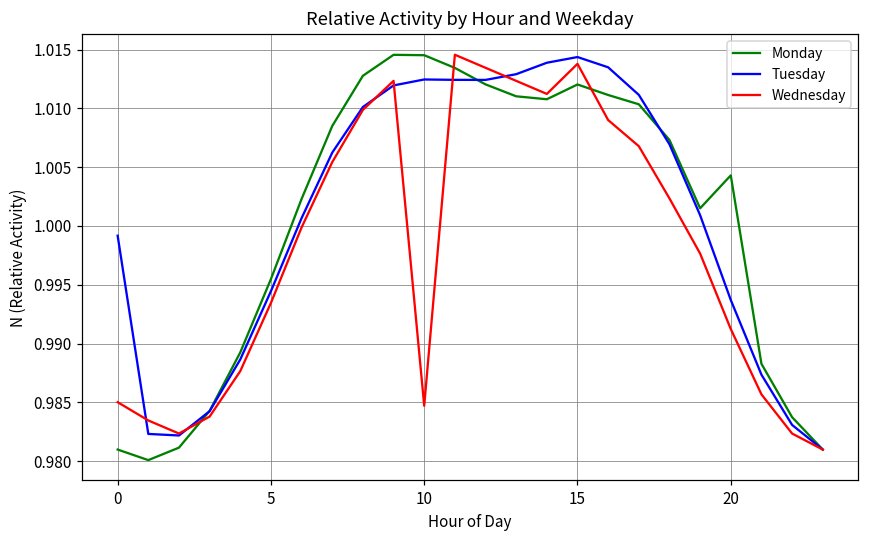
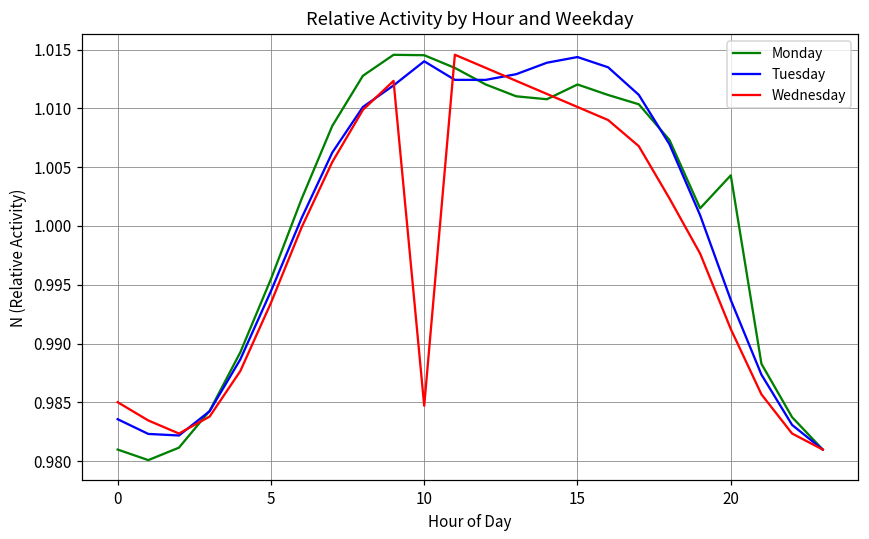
  {
    "Monday": {
      "0": 0.9810,
      "5": 0.9955,
      "10": 1.0145,
      "15": 1.0120,
      "20": 1.0043
    },
    "Tuesday": {
-     "0": 0.9992,
+     "0": 0.9836,
      "5": 0.9945,
-     "10": 1.0125,
+     "10": 1.0140,
      "15": 1.0144,
      "20": 0.9937
    },
    "Wednesday": {
      "0": 0.9850,
      "5": 0.9935,
      "10": 0.9847,
-     "15": 1.0138,
+     "15": 1.0101,
      "20": 0.9912
    }
  }
